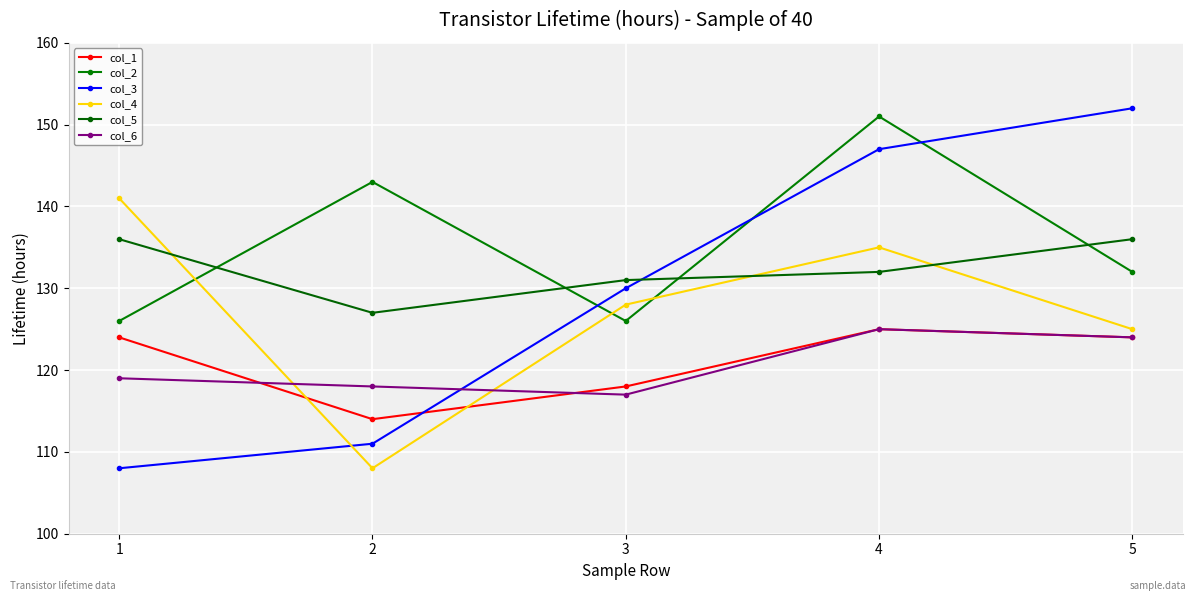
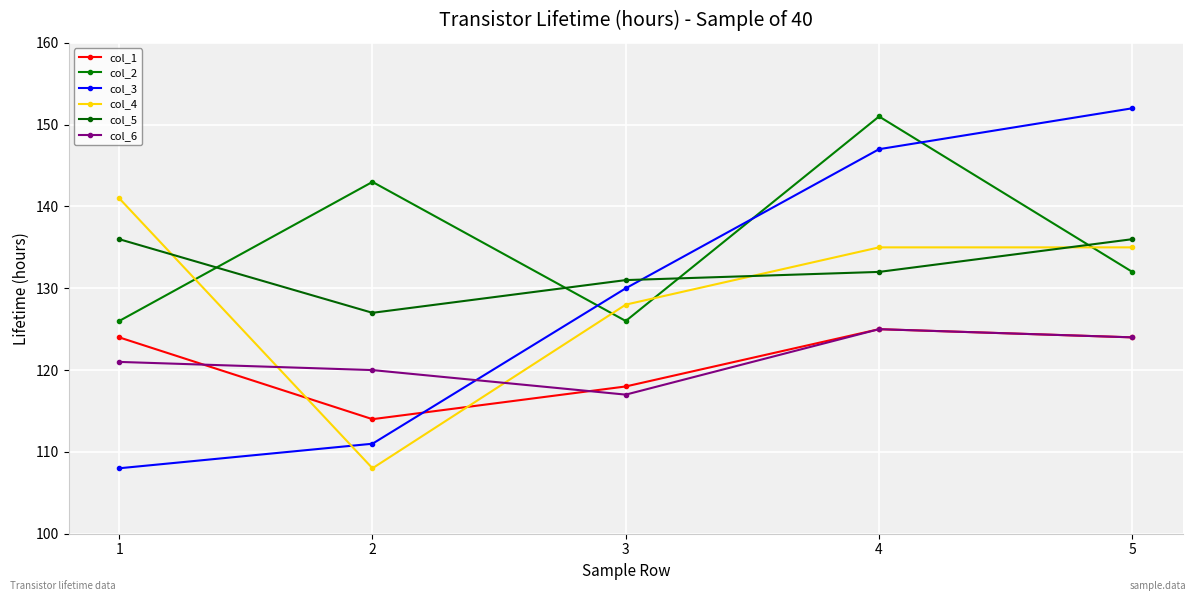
  {
    "col_1": {
      "1": 124,
      "2": 114,
      "3": 118
    },
    "col_3": {
      "1": 108,
      "2": 111,
      "3": 130,
      "4": 147,
      "5": 152
    },
    "col_4": {
      "1": 141,
      "2": 108,
      "3": 128,
      "4": 135,
-     "5": 125
+     "5": 135
    },
    "col_6": {
-     "1": 119,
-     "2": 118,
+     "1": 121,
+     "2": 120,
      "3": 117
    }
  }
